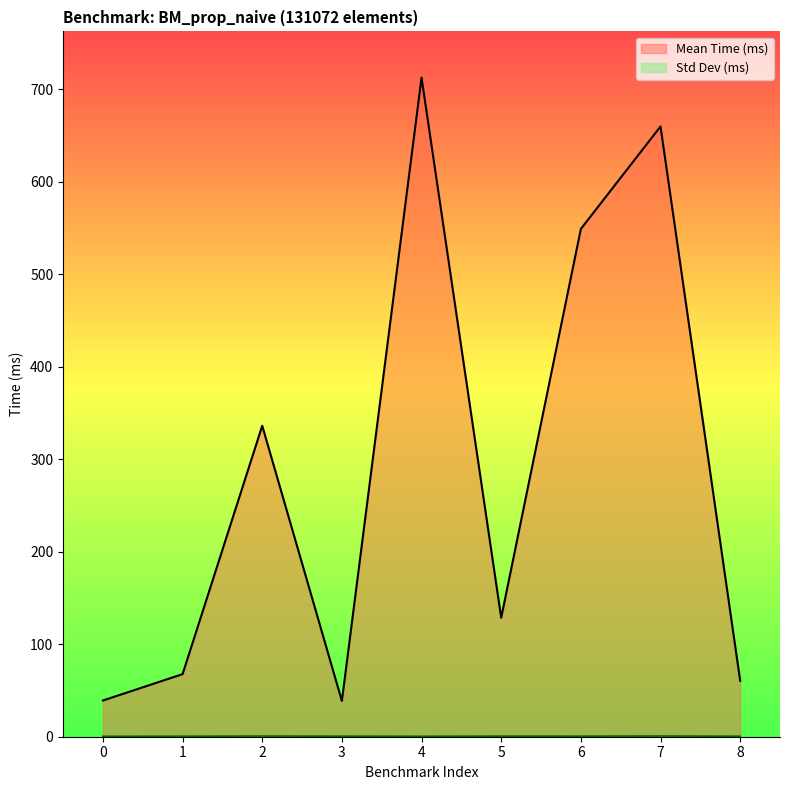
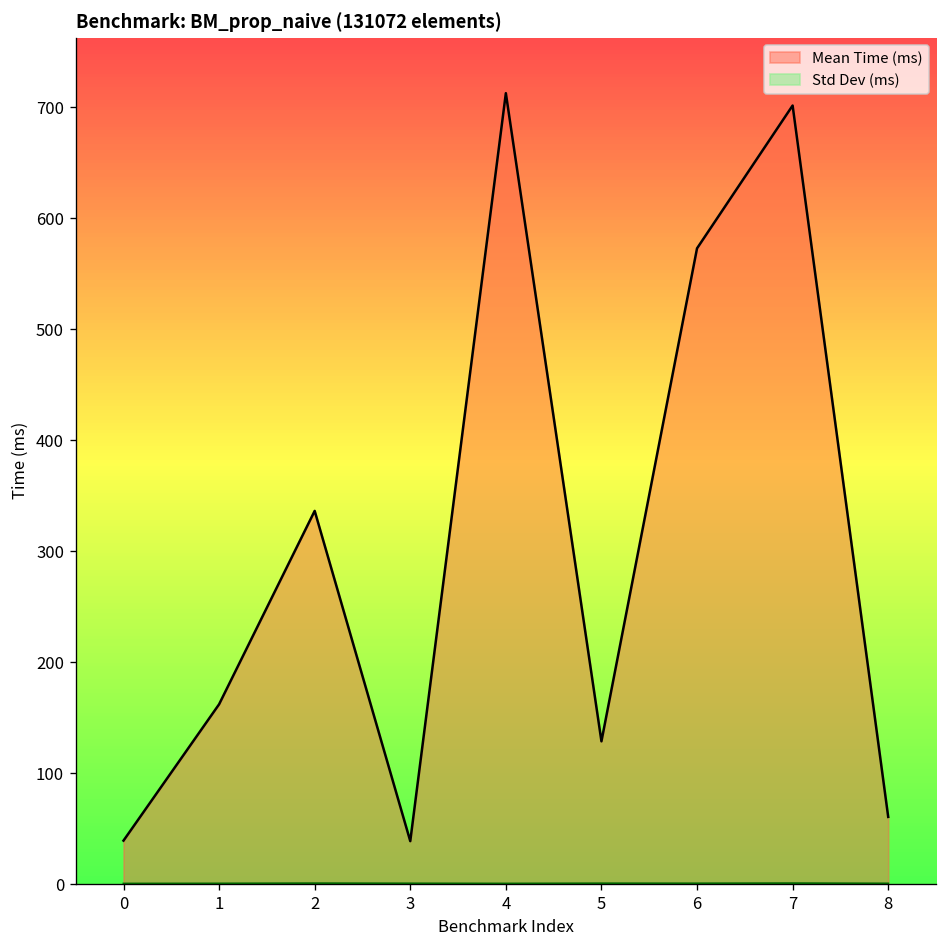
  {
    "Mean Time (ms)": {
      "0": 40,
-     "1": 70,
+     "1": 160,
      "2": 340,
      "3": 40,
      "4": 710,
      "5": 130,
-     "6": 550,
-     "7": 660,
+     "6": 570,
+     "7": 700,
      "8": 60
    },
    "Std Dev (ms)": {
      "0": 0,
      "1": 0,
      "2": 0,
      "3": 0,
      "4": 0,
      "5": 0,
      "6": 0,
      "7": 0,
      "8": 0
    }
  }
